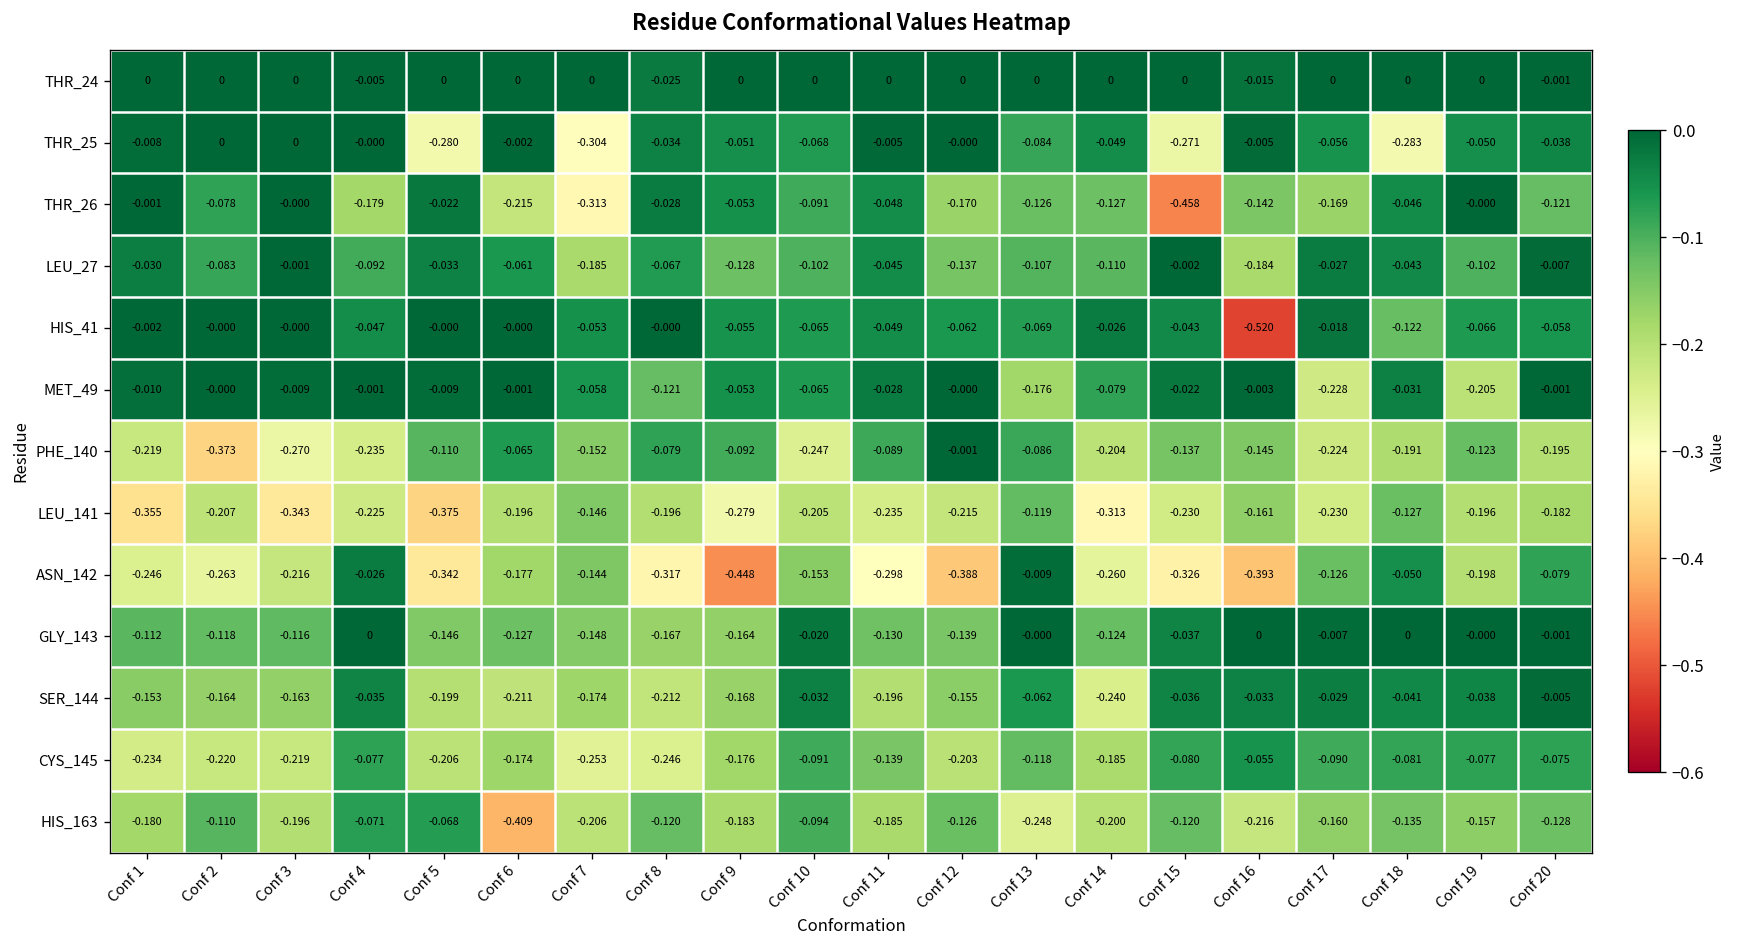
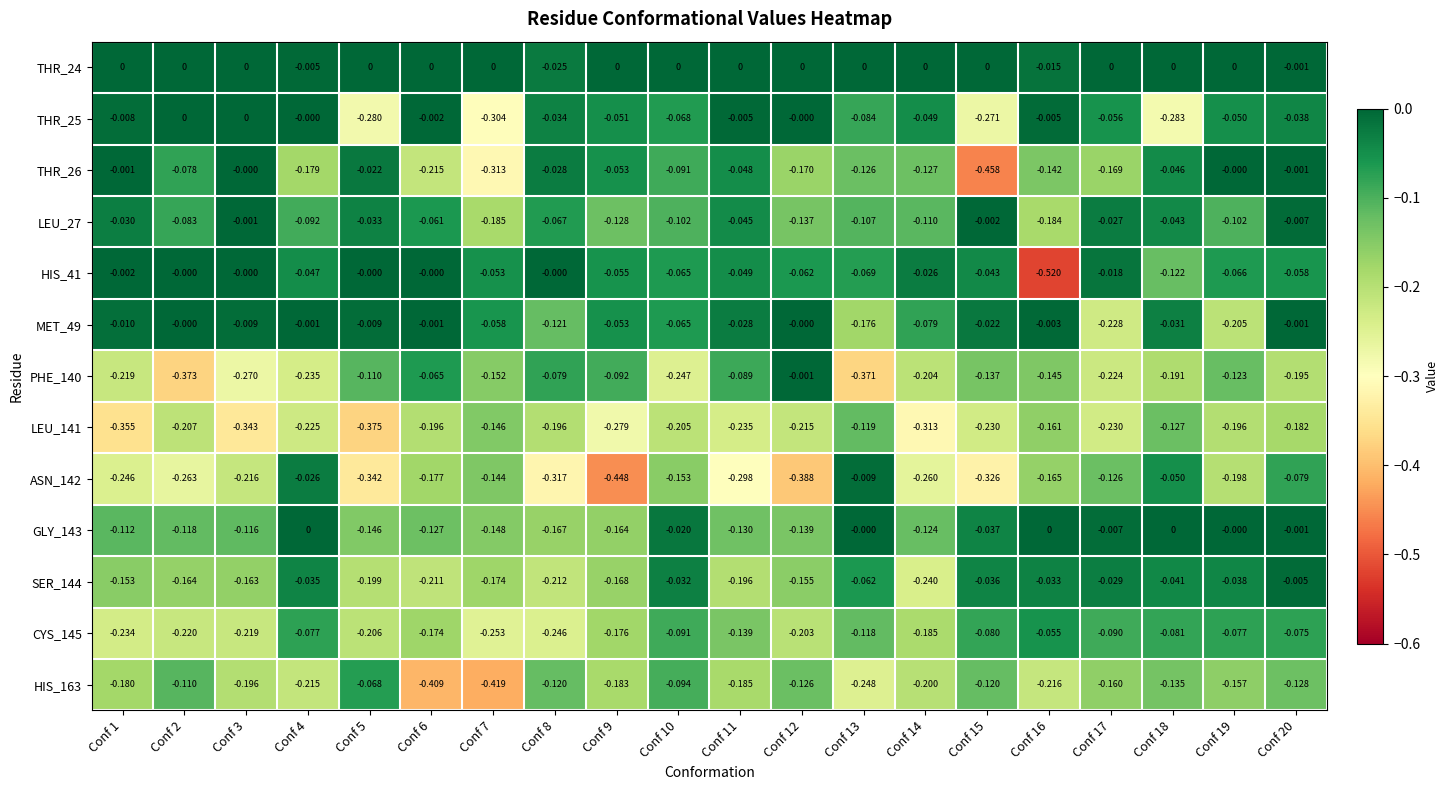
  {
    "THR_26": {
      "Conf 1": -0.001,
      "Conf 2": -0.078,
      "Conf 3": -0.000,
      "Conf 4": -0.179,
      "Conf 5": -0.022,
      "Conf 6": -0.215,
      "Conf 7": -0.313,
      "Conf 8": -0.028,
      "Conf 9": -0.053,
      "Conf 10": -0.091,
      "Conf 11": -0.048,
      "Conf 12": -0.170,
      "Conf 13": -0.126,
      "Conf 14": -0.127,
      "Conf 15": -0.458,
      "Conf 16": -0.142,
      "Conf 17": -0.169,
      "Conf 18": -0.046,
      "Conf 19": -0.000,
-     "Conf 20": -0.121
+     "Conf 20": -0.001
    },
    "PHE_140": {
      "Conf 1": -0.219,
      "Conf 2": -0.373,
      "Conf 3": -0.270,
      "Conf 4": -0.235,
      "Conf 5": -0.110,
      "Conf 6": -0.065,
      "Conf 7": -0.152,
      "Conf 8": -0.079,
      "Conf 9": -0.092,
      "Conf 10": -0.247,
      "Conf 11": -0.089,
      "Conf 12": -0.001,
-     "Conf 13": -0.086,
+     "Conf 13": -0.371,
      "Conf 14": -0.204,
      "Conf 15": -0.137,
      "Conf 16": -0.145,
      "Conf 17": -0.224,
      "Conf 18": -0.191,
      "Conf 19": -0.123,
      "Conf 20": -0.195
    },
    "ASN_142": {
      "Conf 1": -0.246,
      "Conf 2": -0.263,
      "Conf 3": -0.216,
      "Conf 4": -0.026,
      "Conf 5": -0.342,
      "Conf 6": -0.177,
      "Conf 7": -0.144,
      "Conf 8": -0.317,
      "Conf 9": -0.448,
      "Conf 10": -0.153,
      "Conf 11": -0.298,
      "Conf 12": -0.388,
      "Conf 13": -0.009,
      "Conf 14": -0.260,
      "Conf 15": -0.326,
-     "Conf 16": -0.393,
+     "Conf 16": -0.165,
      "Conf 17": -0.126,
      "Conf 18": -0.050,
      "Conf 19": -0.198,
      "Conf 20": -0.079
    },
    "HIS_163": {
      "Conf 1": -0.180,
      "Conf 2": -0.110,
      "Conf 3": -0.196,
-     "Conf 4": -0.071,
+     "Conf 4": -0.215,
      "Conf 5": -0.068,
      "Conf 6": -0.409,
-     "Conf 7": -0.206,
+     "Conf 7": -0.419,
      "Conf 8": -0.120,
      "Conf 9": -0.183,
      "Conf 10": -0.094,
      "Conf 11": -0.185,
      "Conf 12": -0.126,
      "Conf 13": -0.248,
      "Conf 14": -0.200,
      "Conf 15": -0.120,
      "Conf 16": -0.216,
      "Conf 17": -0.160,
      "Conf 18": -0.135,
      "Conf 19": -0.157,
      "Conf 20": -0.128
    }
  }
